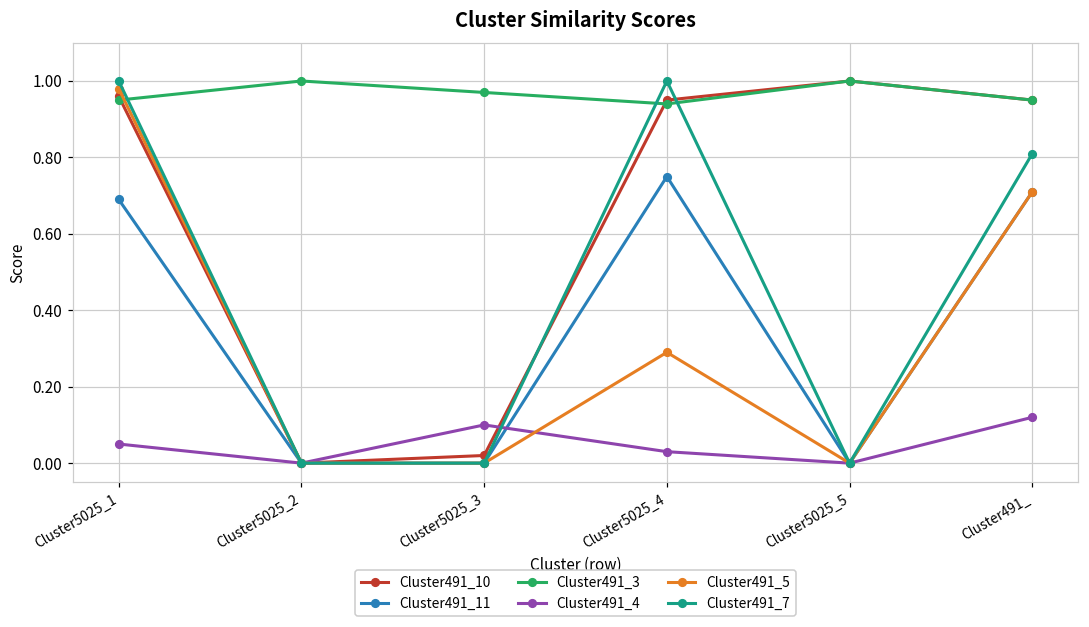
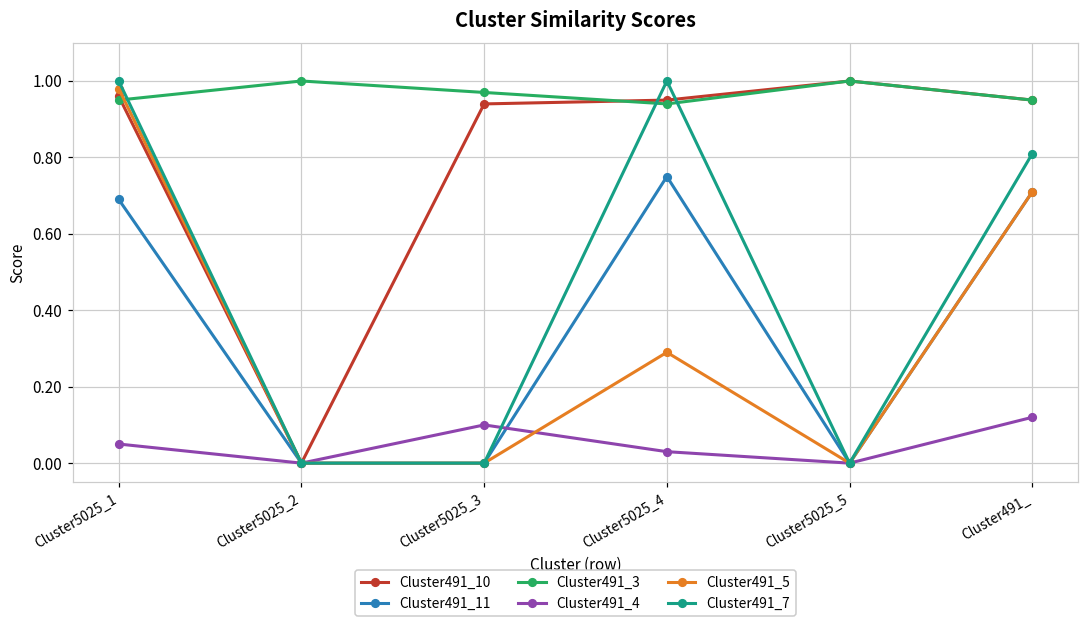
  {
    "Cluster491_10": {
      "Cluster5025_1": 0.96,
-     "Cluster5025_3": 0.02,
+     "Cluster5025_3": 0.94,
      "Cluster5025_4": 0.95
    },
    "Cluster491_11": {
      "Cluster5025_1": 0.69,
      "Cluster5025_4": 0.75
    },
    "Cluster491_4": {
      "Cluster5025_1": 0.05,
      "Cluster5025_3": 0.10,
      "Cluster5025_4": 0.03,
      "Cluster491_": 0.12
    },
    "Cluster491_5": {
      "Cluster5025_1": 0.98,
      "Cluster5025_4": 0.29
    }
  }
